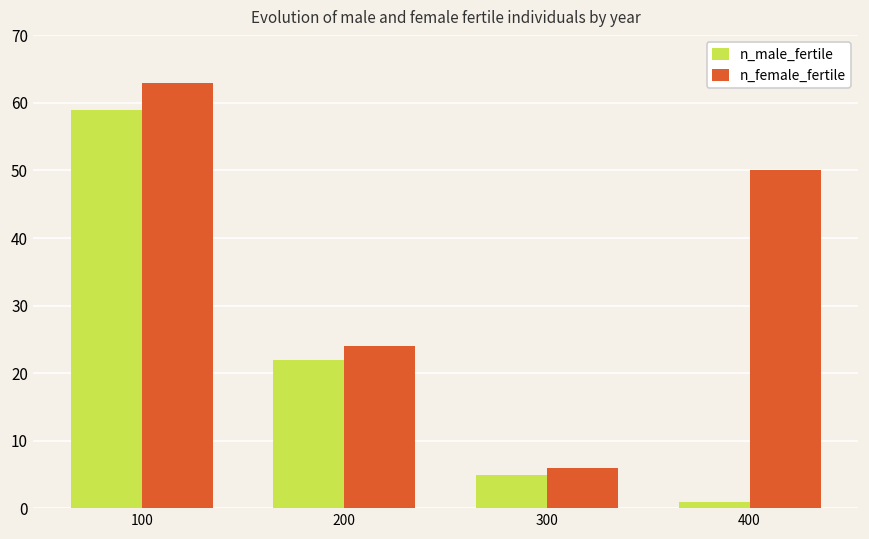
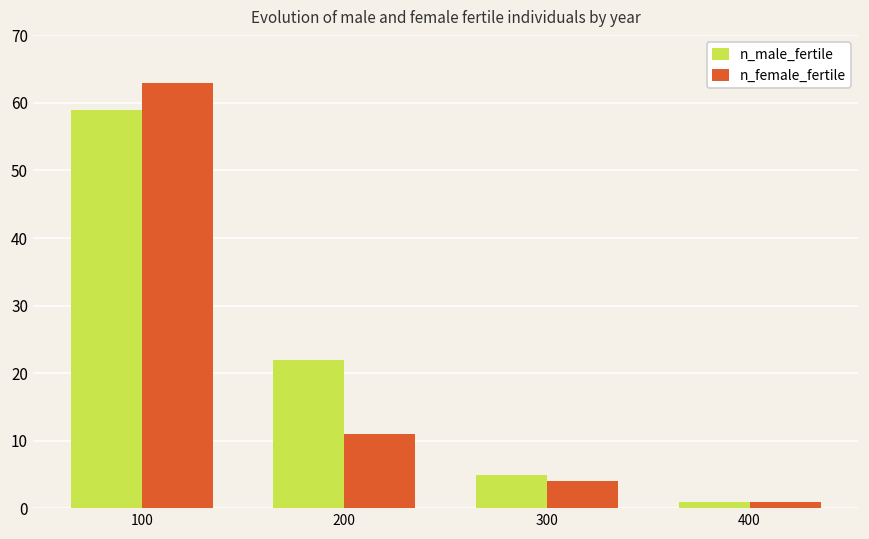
  {
    "n_male_fertile": {
      "100": 59,
      "200": 22,
      "300": 5,
      "400": 1
    },
    "n_female_fertile": {
      "100": 63,
-     "200": 24,
-     "300": 6,
-     "400": 50
+     "200": 11,
+     "300": 4,
+     "400": 1
    }
  }
